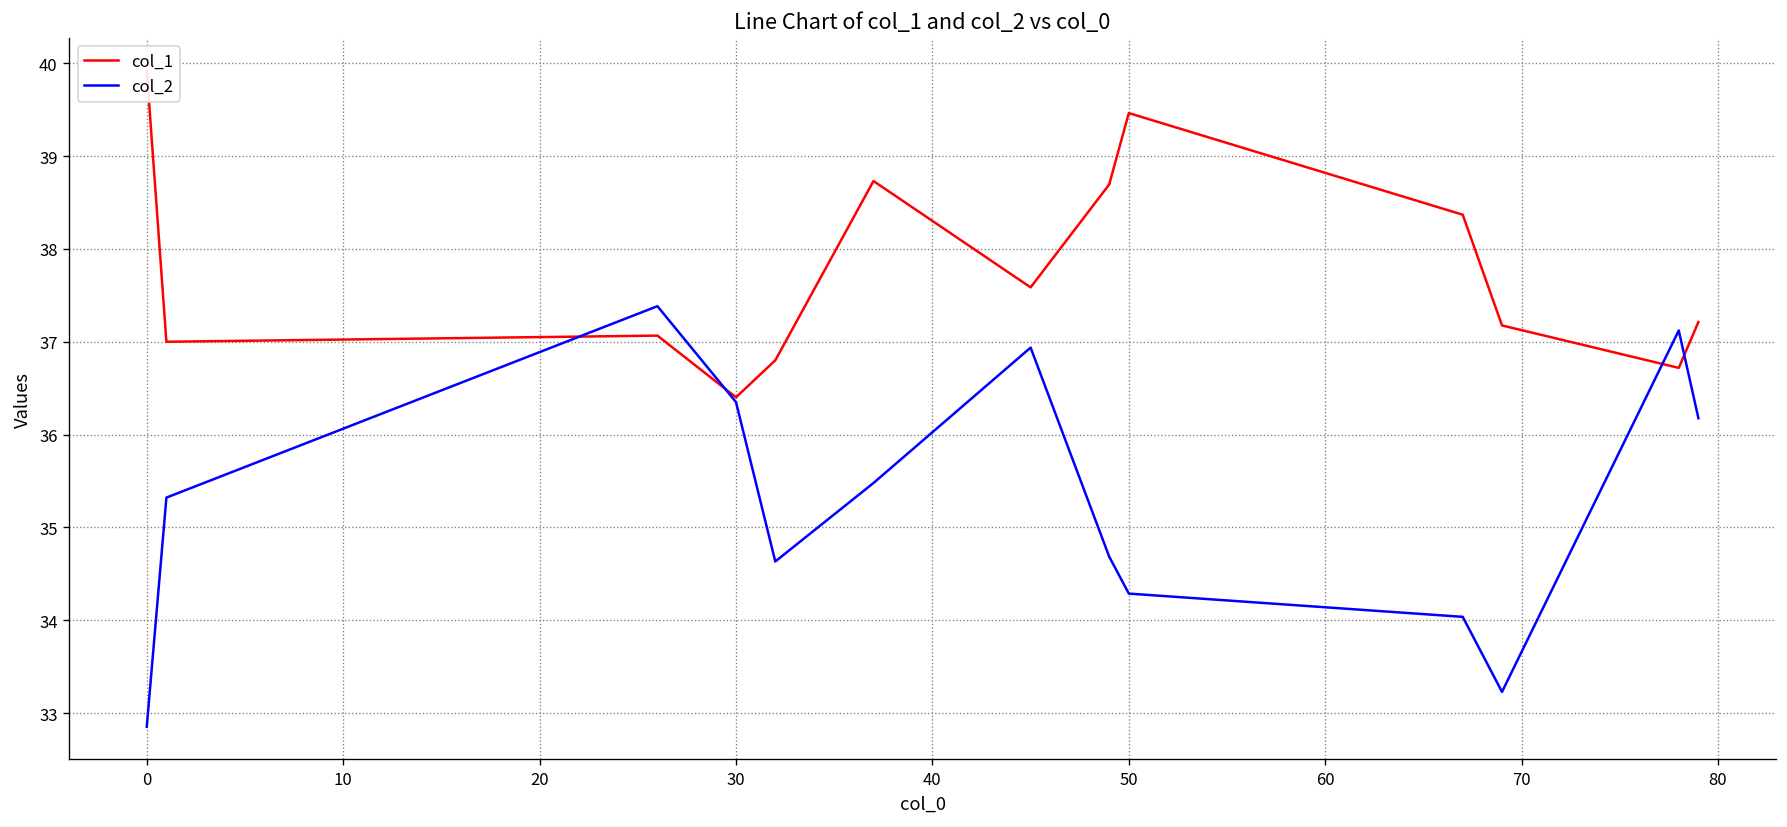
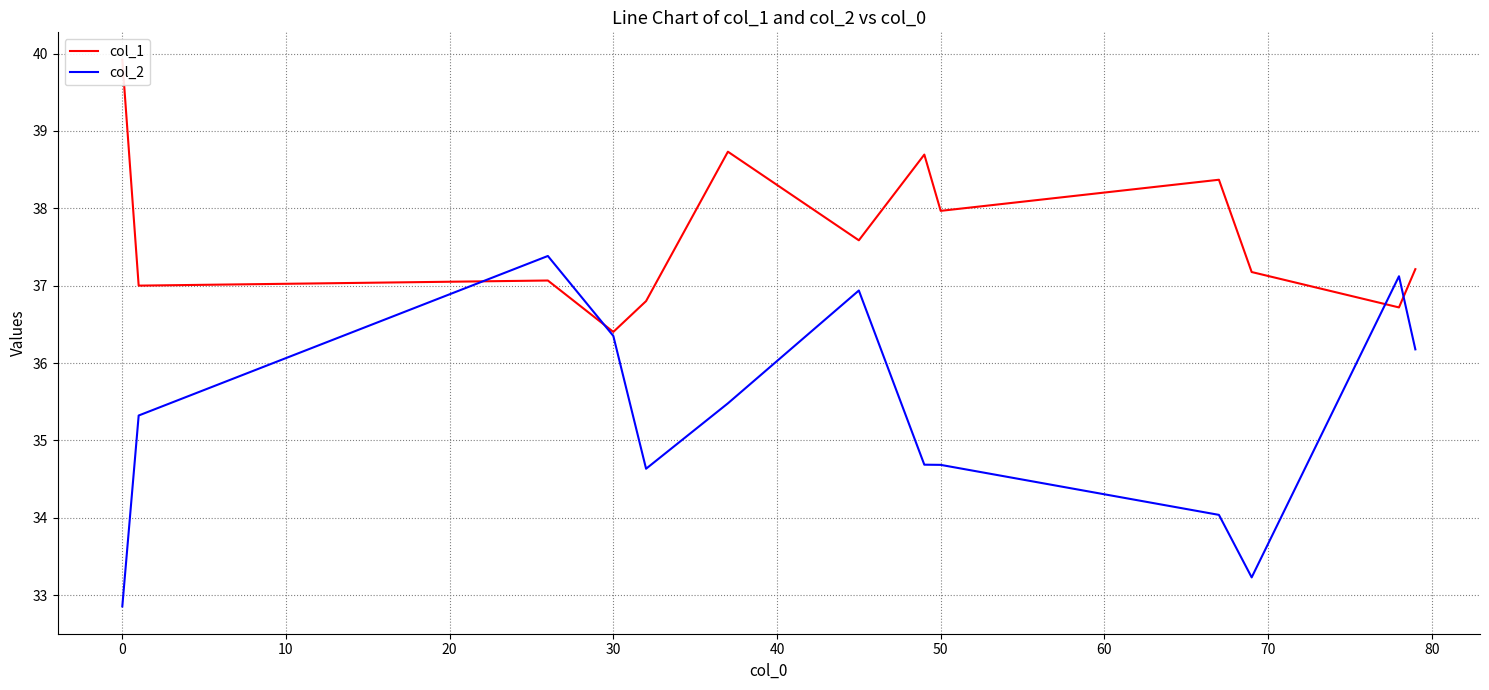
  {
    "col_1": {
      "30": 36.4,
-     "50": 39.5
+     "50": 38.0
    },
    "col_2": {
      "0": 32.9,
      "30": 36.3,
-     "50": 34.3
+     "50": 34.7
    }
  }
